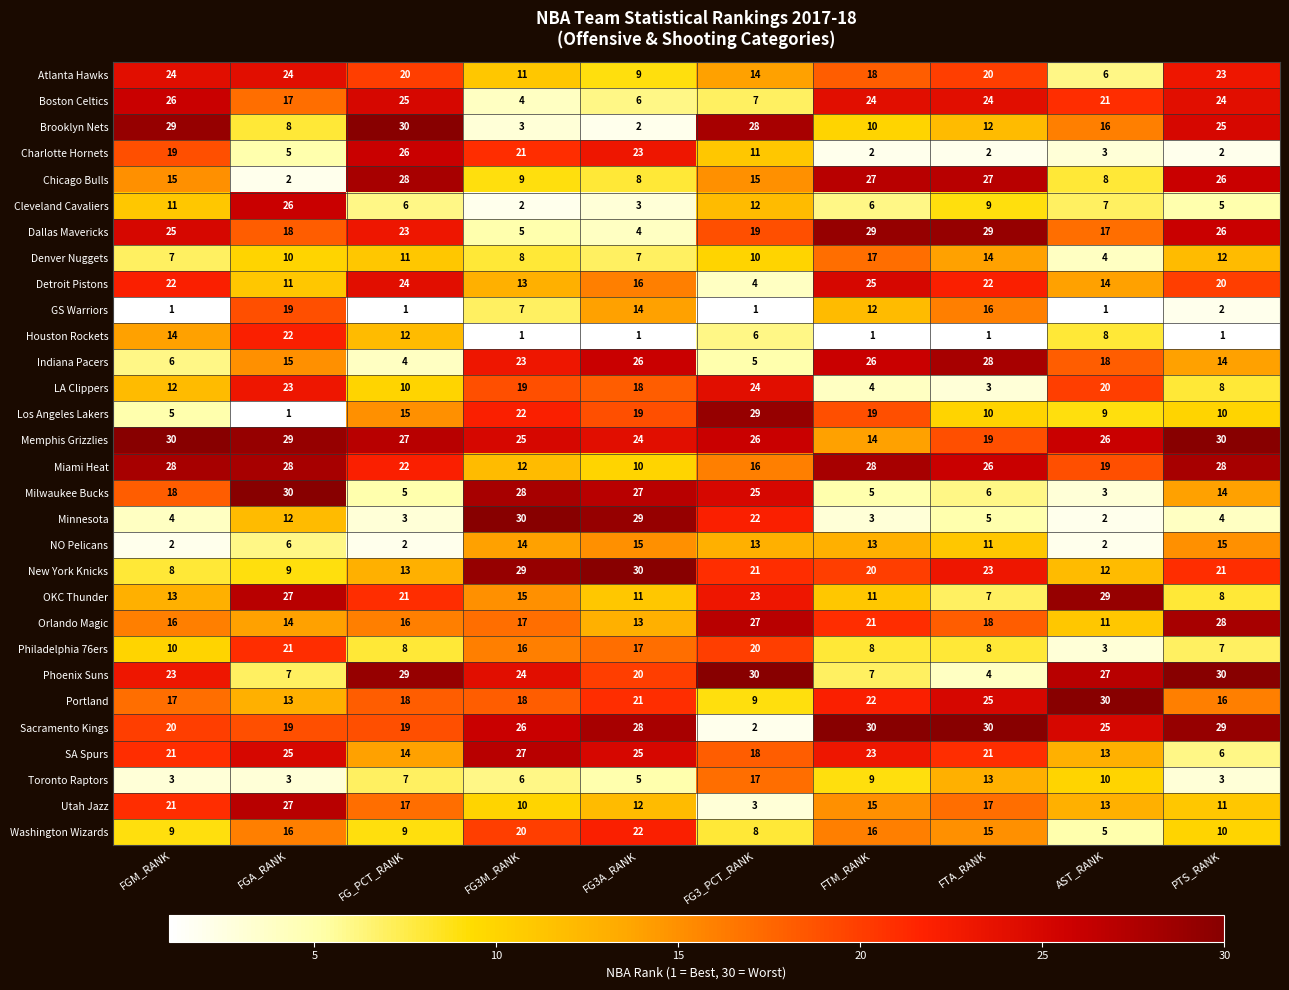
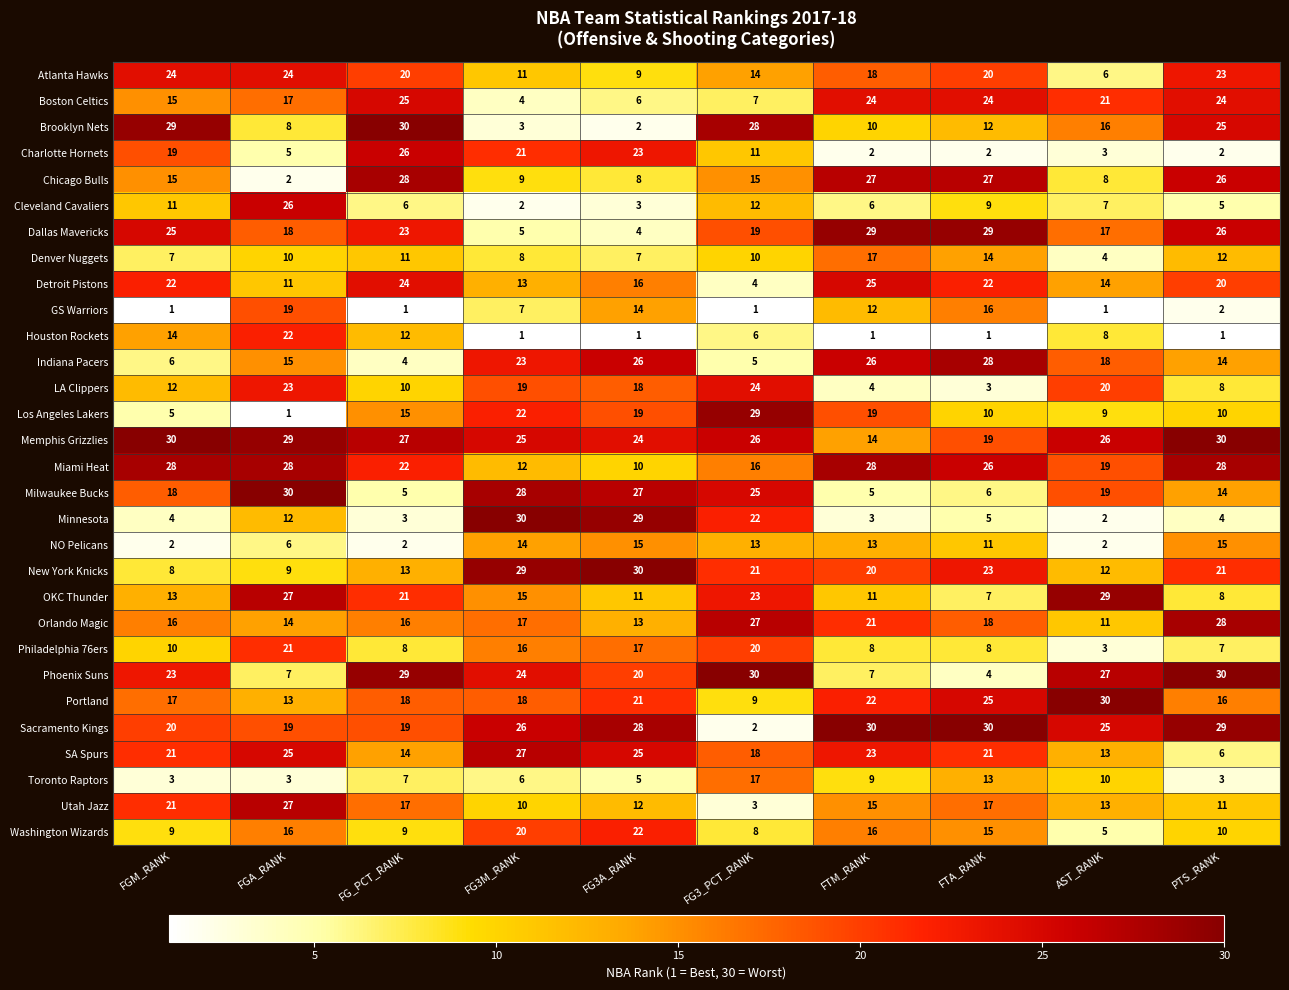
  {
    "Boston Celtics": {
-     "FGM_RANK": 26,
+     "FGM_RANK": 15,
      "FGA_RANK": 17,
      "FG_PCT_RANK": 25,
      "FG3M_RANK": 4,
      "FG3A_RANK": 6,
      "FG3_PCT_RANK": 7,
      "FTM_RANK": 24,
      "FTA_RANK": 24,
      "AST_RANK": 21,
      "PTS_RANK": 24
    },
    "Milwaukee Bucks": {
      "FGM_RANK": 18,
      "FGA_RANK": 30,
      "FG_PCT_RANK": 5,
      "FG3M_RANK": 28,
      "FG3A_RANK": 27,
      "FG3_PCT_RANK": 25,
      "FTM_RANK": 5,
      "FTA_RANK": 6,
-     "AST_RANK": 3,
+     "AST_RANK": 19,
      "PTS_RANK": 14
    }
  }
